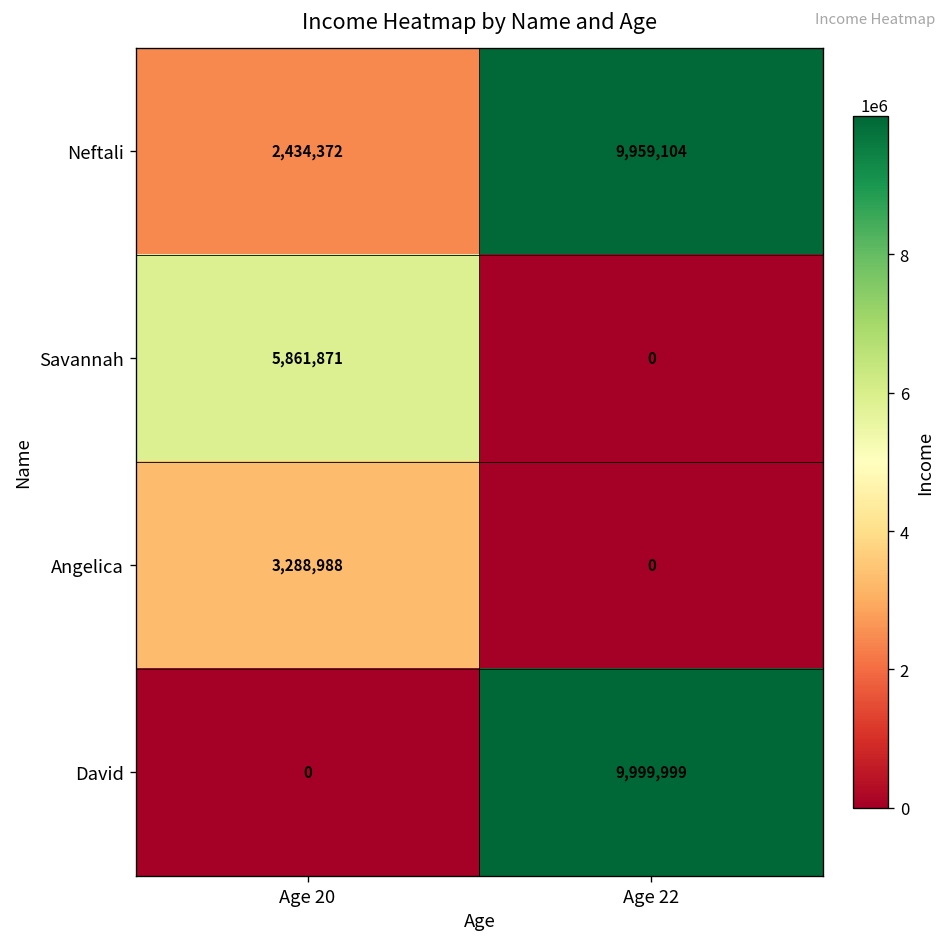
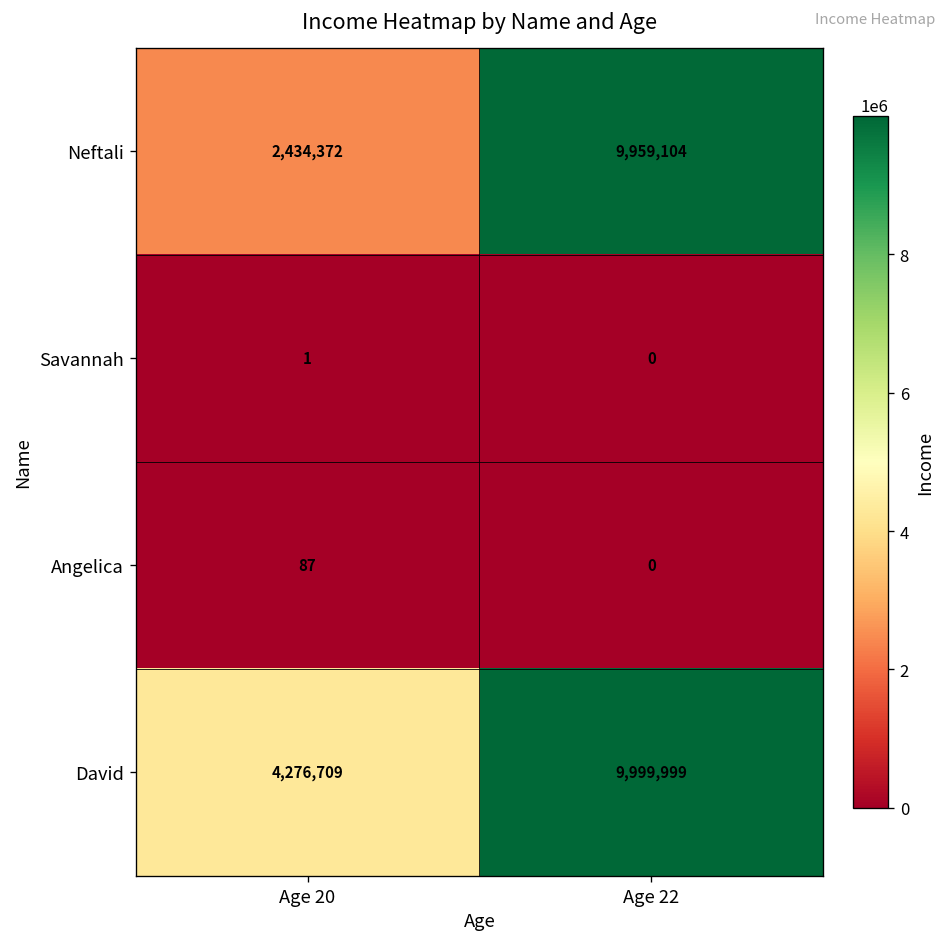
  {
    "Neftali": {
      "Age 20": "2,434,372",
      "Age 22": "9,959,104"
    },
    "Savannah": {
-     "Age 20": "5,861,871",
+     "Age 20": "1",
      "Age 22": "0"
    },
    "Angelica": {
-     "Age 20": "3,288,988",
+     "Age 20": "87",
      "Age 22": "0"
    },
    "David": {
-     "Age 20": "0",
+     "Age 20": "4,276,709",
      "Age 22": "9,999,999"
    }
  }
